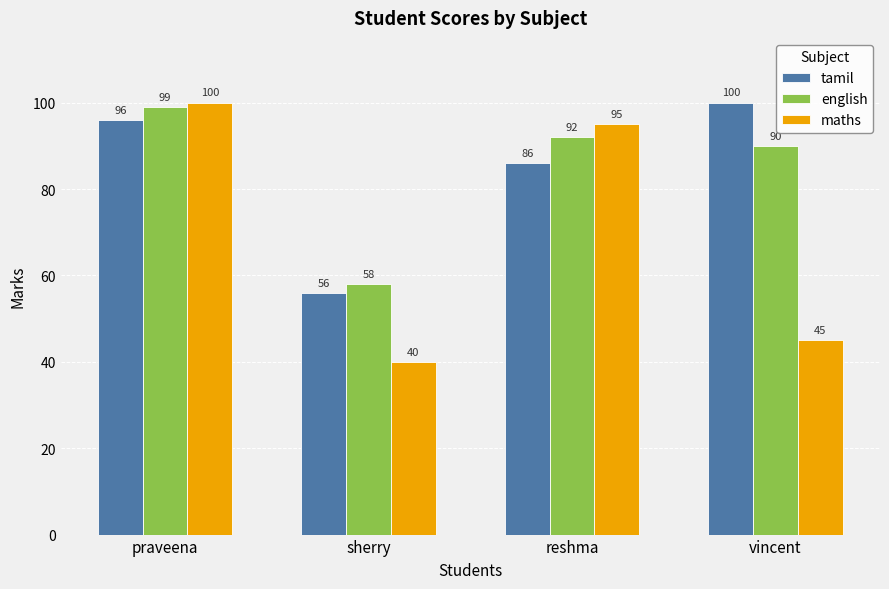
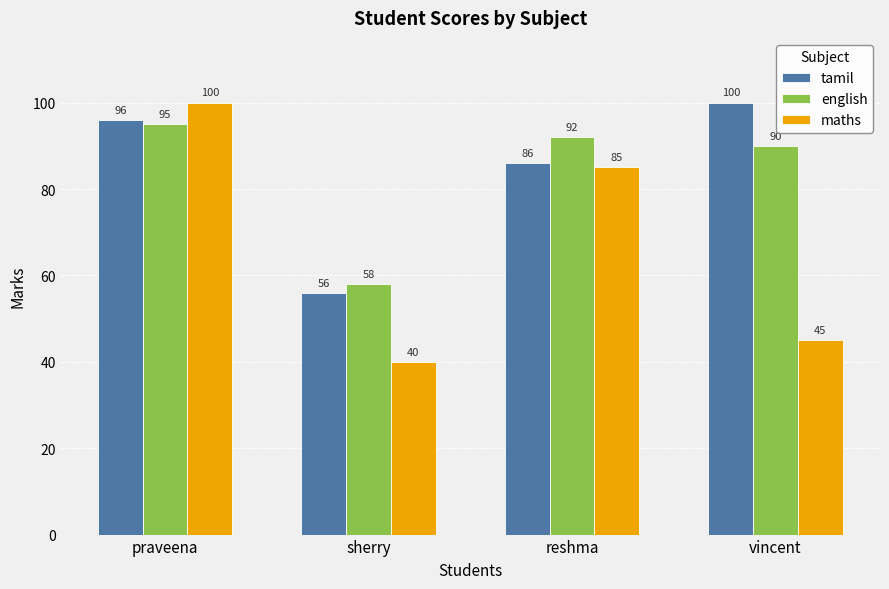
  {
    "tamil": {
      "praveena": 96,
      "sherry": 56,
      "reshma": 86,
      "vincent": 100
    },
    "english": {
-     "praveena": 99,
+     "praveena": 95,
      "sherry": 58,
      "reshma": 92
    },
    "maths": {
      "praveena": 100,
      "sherry": 40,
-     "reshma": 95,
+     "reshma": 85,
      "vincent": 45
    }
  }
